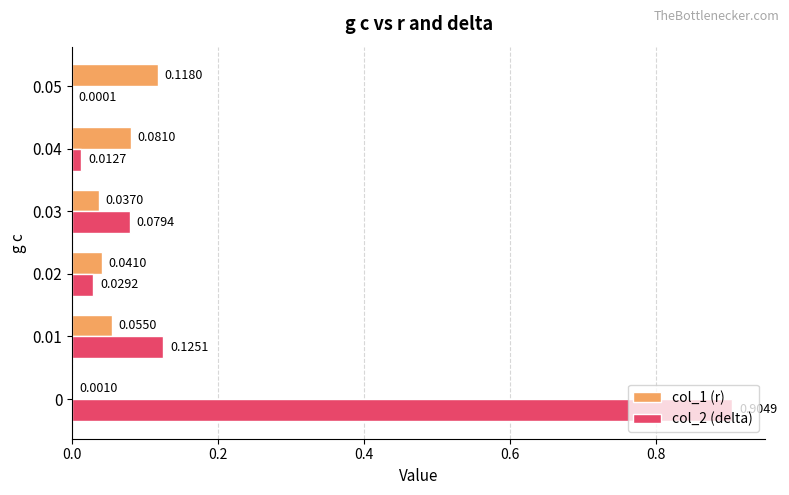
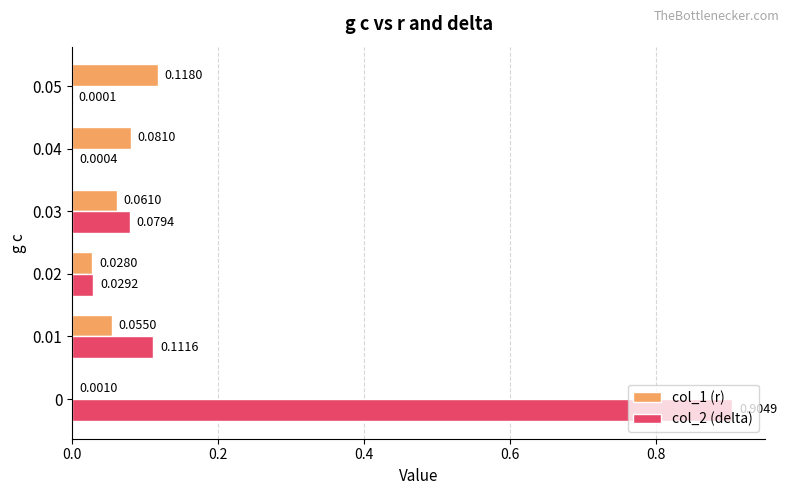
  {
    "col_1 (r)": {
      "0.05": 0.1180,
      "0.04": 0.0810,
-     "0.03": 0.0370,
-     "0.02": 0.0410,
+     "0.03": 0.0610,
+     "0.02": 0.0280,
      "0.01": 0.0550,
      "0": 0.0010
    },
    "col_2 (delta)": {
      "0.05": 0.0001,
-     "0.04": 0.0127,
+     "0.04": 0.0004,
      "0.03": 0.0794,
      "0.02": 0.0292,
-     "0.01": 0.1251
+     "0.01": 0.1116
    }
  }
